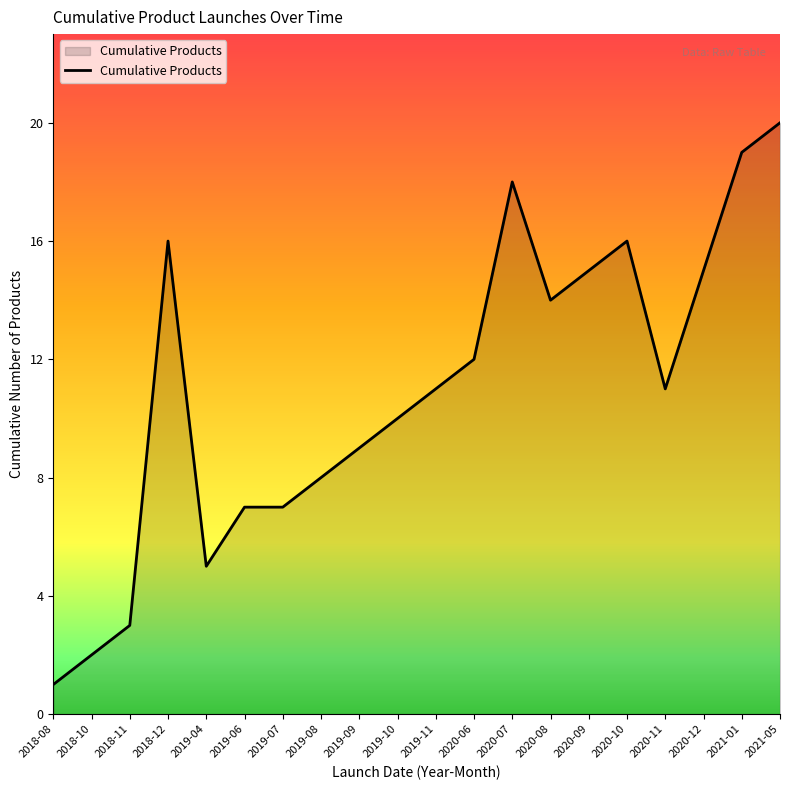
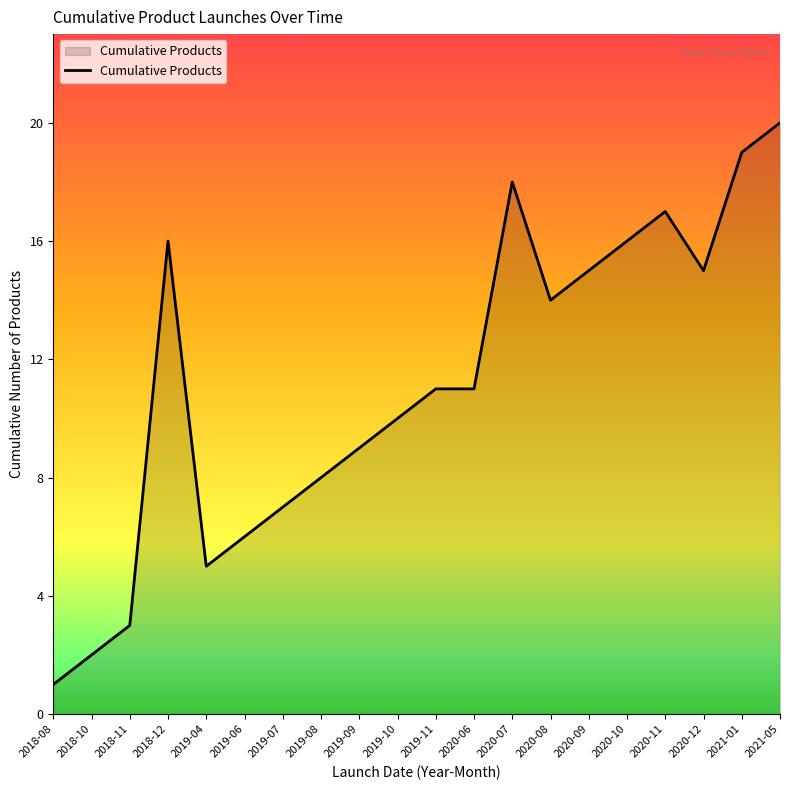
  {
    "2018-08": 1,
    "2018-10": 2,
    "2018-11": 3,
    "2018-12": 16,
    "2019-04": 5,
-   "2019-06": 7,
+   "2019-06": 6,
    "2019-07": 7,
    "2019-08": 8,
    "2019-09": 9,
    "2019-10": 10,
    "2019-11": 11,
-   "2020-06": 12,
+   "2020-06": 11,
    "2020-07": 18,
    "2020-08": 14,
    "2020-09": 15,
    "2020-10": 16,
-   "2020-11": 11,
+   "2020-11": 17,
    "2020-12": 15,
    "2021-01": 19,
    "2021-05": 20
  }
